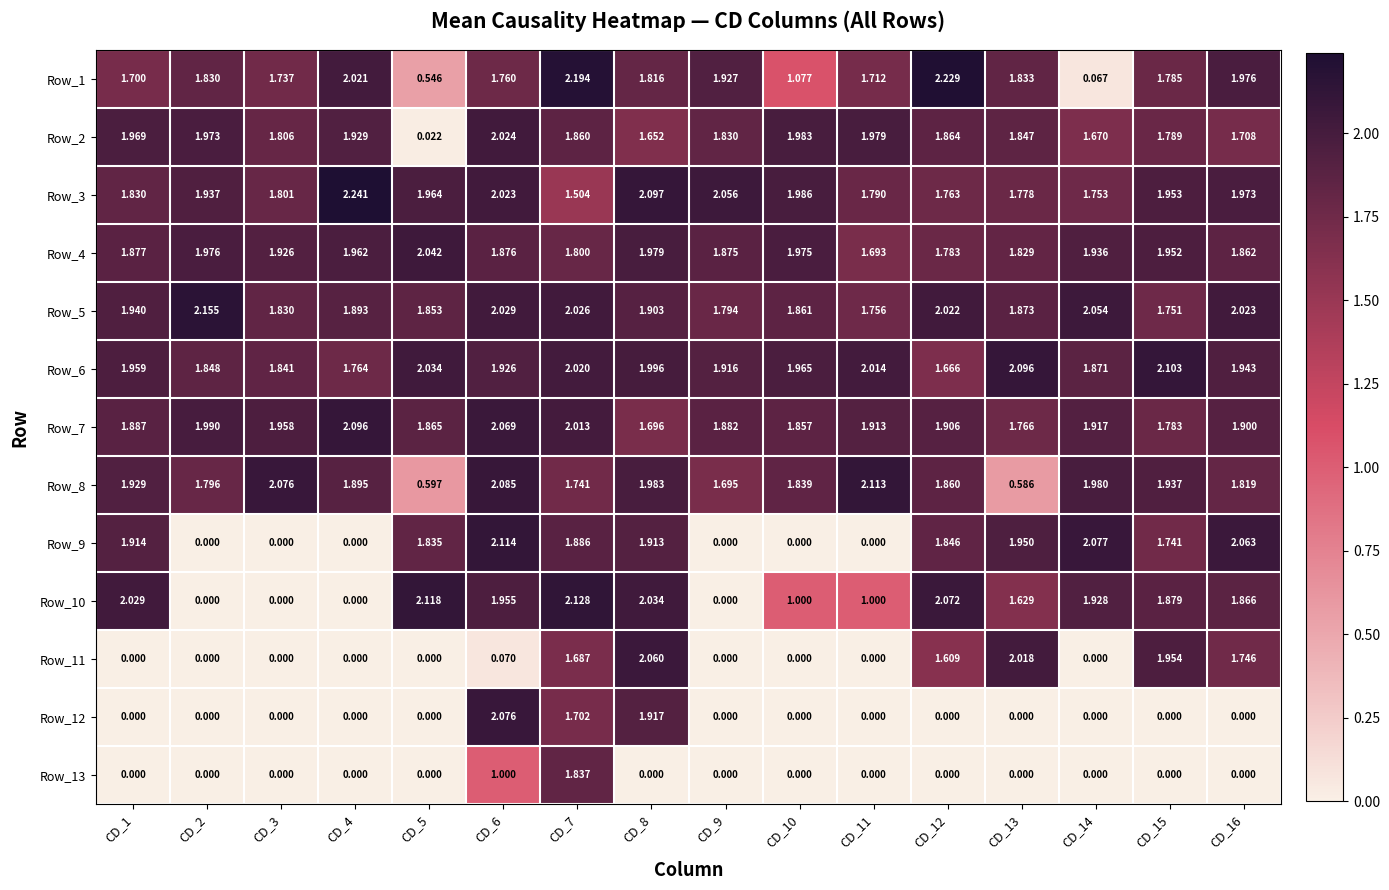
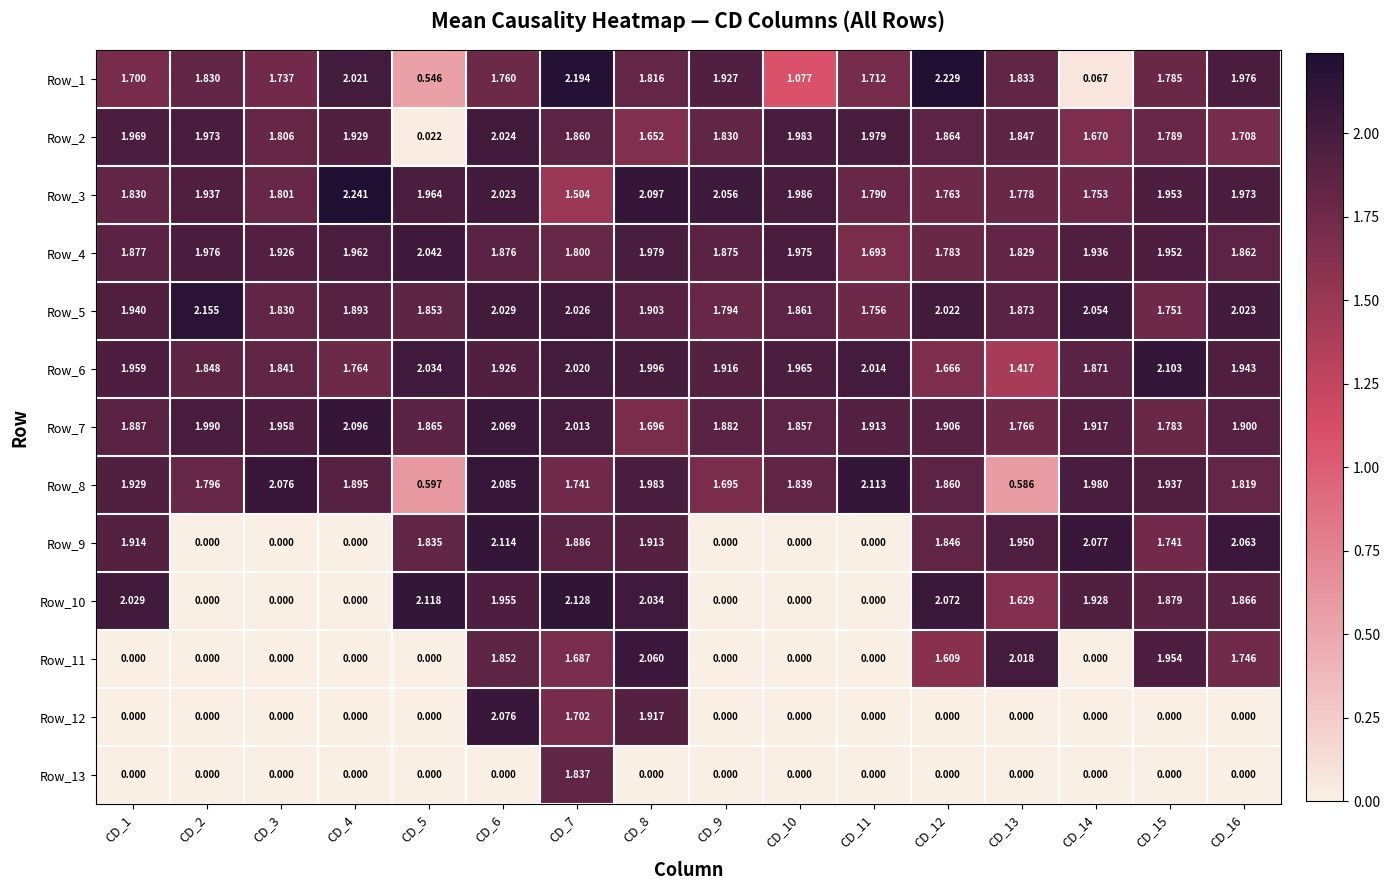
  {
    "Row_6": {
      "CD_1": 1.959,
      "CD_2": 1.848,
      "CD_3": 1.841,
      "CD_4": 1.764,
      "CD_5": 2.034,
      "CD_6": 1.926,
      "CD_7": 2.020,
      "CD_8": 1.996,
      "CD_9": 1.916,
      "CD_10": 1.965,
      "CD_11": 2.014,
      "CD_12": 1.666,
-     "CD_13": 2.096,
+     "CD_13": 1.417,
      "CD_14": 1.871,
      "CD_15": 2.103,
      "CD_16": 1.943
    },
    "Row_10": {
      "CD_1": 2.029,
      "CD_2": 0.000,
      "CD_3": 0.000,
      "CD_4": 0.000,
      "CD_5": 2.118,
      "CD_6": 1.955,
      "CD_7": 2.128,
      "CD_8": 2.034,
      "CD_9": 0.000,
-     "CD_10": 1.000,
-     "CD_11": 1.000,
+     "CD_10": 0.000,
+     "CD_11": 0.000,
      "CD_12": 2.072,
      "CD_13": 1.629,
      "CD_14": 1.928,
      "CD_15": 1.879,
      "CD_16": 1.866
    },
    "Row_11": {
      "CD_1": 0.000,
      "CD_2": 0.000,
      "CD_3": 0.000,
      "CD_4": 0.000,
      "CD_5": 0.000,
-     "CD_6": 0.070,
+     "CD_6": 1.852,
      "CD_7": 1.687,
      "CD_8": 2.060,
      "CD_9": 0.000,
      "CD_10": 0.000,
      "CD_11": 0.000,
      "CD_12": 1.609,
      "CD_13": 2.018,
      "CD_14": 0.000,
      "CD_15": 1.954,
      "CD_16": 1.746
    },
    "Row_13": {
      "CD_1": 0.000,
      "CD_2": 0.000,
      "CD_3": 0.000,
      "CD_4": 0.000,
      "CD_5": 0.000,
-     "CD_6": 1.000,
+     "CD_6": 0.000,
      "CD_7": 1.837,
      "CD_8": 0.000,
      "CD_9": 0.000,
      "CD_10": 0.000,
      "CD_11": 0.000,
      "CD_12": 0.000,
      "CD_13": 0.000,
      "CD_14": 0.000,
      "CD_15": 0.000,
      "CD_16": 0.000
    }
  }
